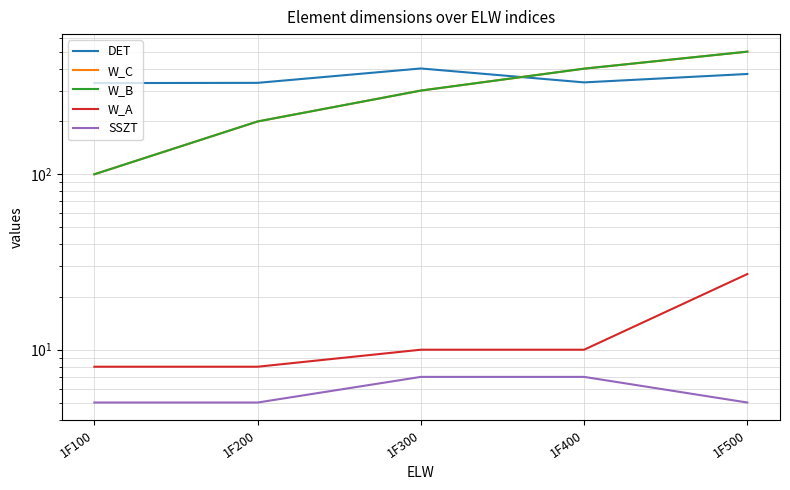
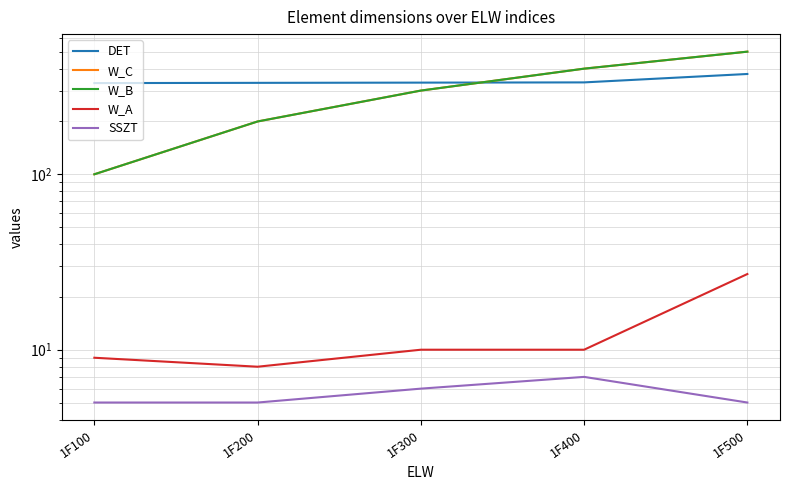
  {
    "DET": {
      "1F200": 330,
-     "1F300": 400,
+     "1F300": 330,
      "1F400": 330,
      "1F500": 370
    },
    "W_B": {
      "1F100": 100,
      "1F200": 200,
      "1F300": 300,
      "1F400": 400,
      "1F500": 500
    },
    "W_A": {
-     "1F100": 8,
+     "1F100": 9,
      "1F200": 8,
      "1F300": 10,
      "1F400": 10,
      "1F500": 27
    },
    "SSZT": {
      "1F100": 5,
      "1F200": 5,
-     "1F300": 7,
+     "1F300": 6,
      "1F400": 7,
      "1F500": 5
    }
  }
